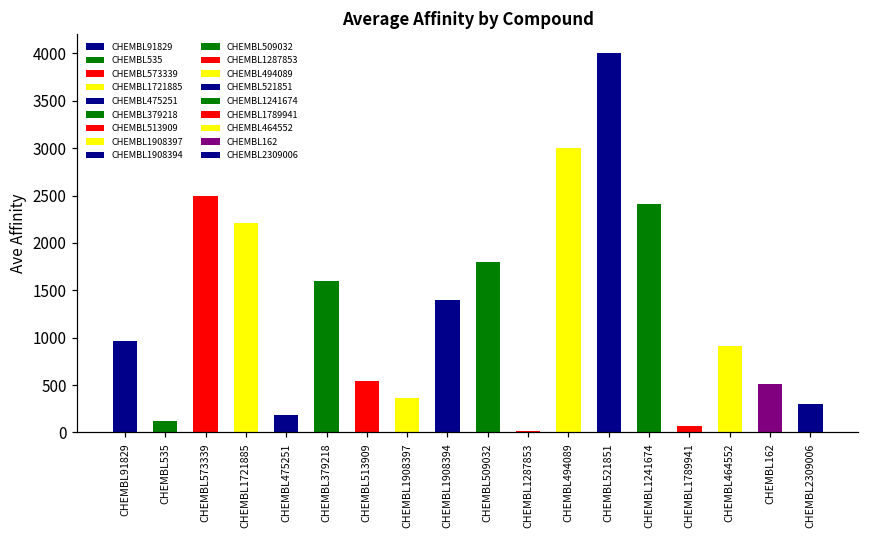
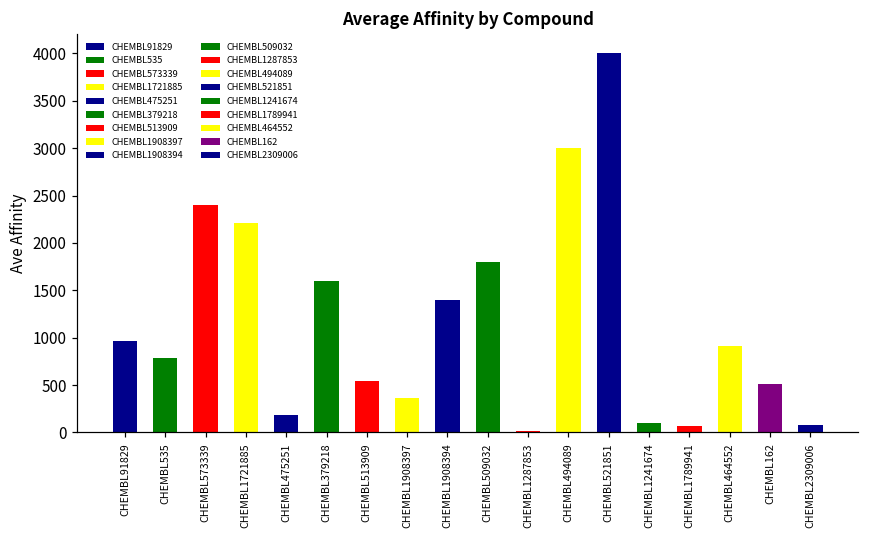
  {
    "CHEMBL91829": 1000,
-   "CHEMBL535": 100,
-   "CHEMBL573339": 2500,
+   "CHEMBL535": 800,
+   "CHEMBL573339": 2400,
    "CHEMBL1721885": 2200,
    "CHEMBL475251": 200,
    "CHEMBL379218": 1600,
    "CHEMBL513909": 500,
    "CHEMBL1908397": 400,
    "CHEMBL1908394": 1400,
    "CHEMBL509032": 1800,
    "CHEMBL494089": 3000,
    "CHEMBL521851": 4000,
-   "CHEMBL1241674": 2400,
+   "CHEMBL1241674": 100,
    "CHEMBL1789941": 100,
    "CHEMBL464552": 900,
    "CHEMBL162": 500,
-   "CHEMBL2309006": 300
+   "CHEMBL2309006": 100
  }
